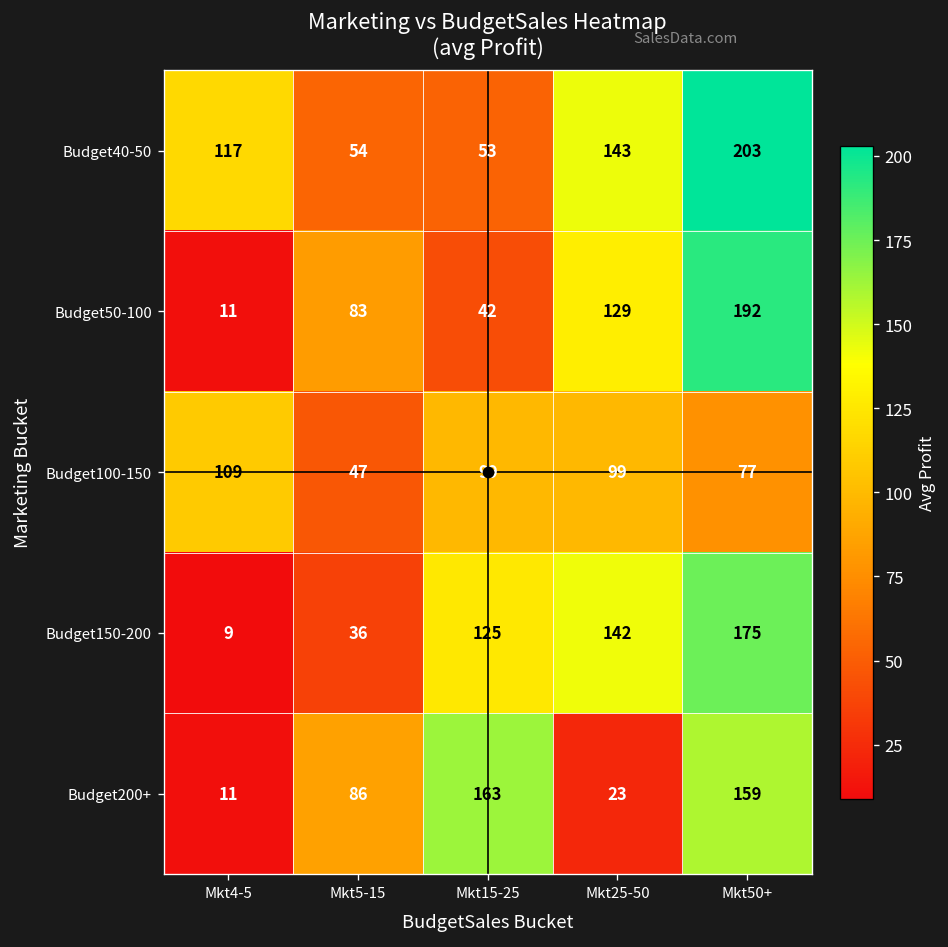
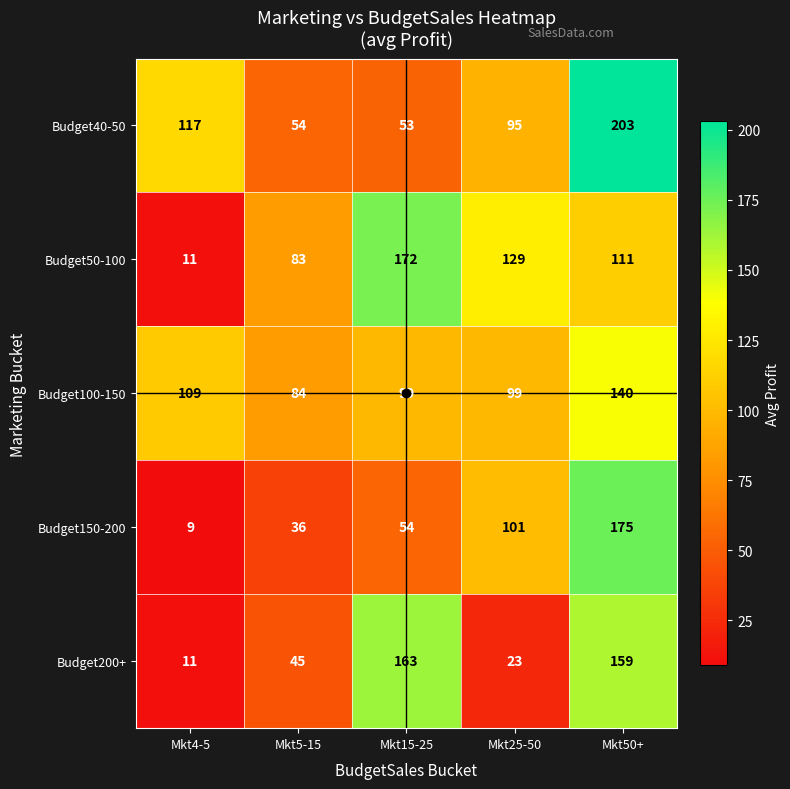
  {
    "Budget40-50": {
      "Mkt4-5": 117,
      "Mkt5-15": 54,
      "Mkt15-25": 53,
-     "Mkt25-50": 143,
+     "Mkt25-50": 95,
      "Mkt50+": 203
    },
    "Budget50-100": {
      "Mkt4-5": 11,
      "Mkt5-15": 83,
-     "Mkt15-25": 42,
+     "Mkt15-25": 172,
      "Mkt25-50": 129,
-     "Mkt50+": 192
+     "Mkt50+": 111
    },
    "Budget100-150": {
      "Mkt4-5": 109,
-     "Mkt5-15": 47,
+     "Mkt5-15": 84,
      "Mkt25-50": 99,
-     "Mkt50+": 77
+     "Mkt50+": 140
    },
    "Budget150-200": {
      "Mkt4-5": 9,
      "Mkt5-15": 36,
-     "Mkt15-25": 125,
-     "Mkt25-50": 142,
+     "Mkt15-25": 54,
+     "Mkt25-50": 101,
      "Mkt50+": 175
    },
    "Budget200+": {
      "Mkt4-5": 11,
-     "Mkt5-15": 86,
+     "Mkt5-15": 45,
      "Mkt15-25": 163,
      "Mkt25-50": 23,
      "Mkt50+": 159
    }
  }
